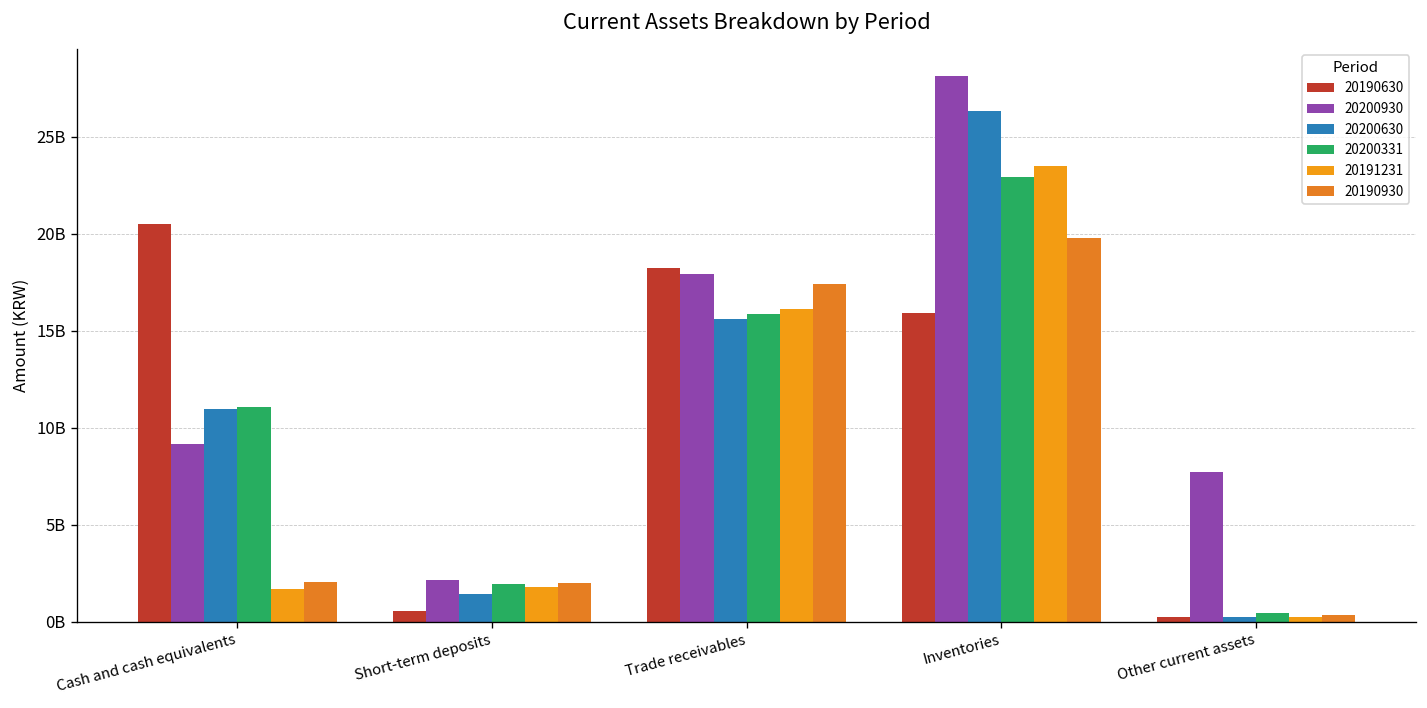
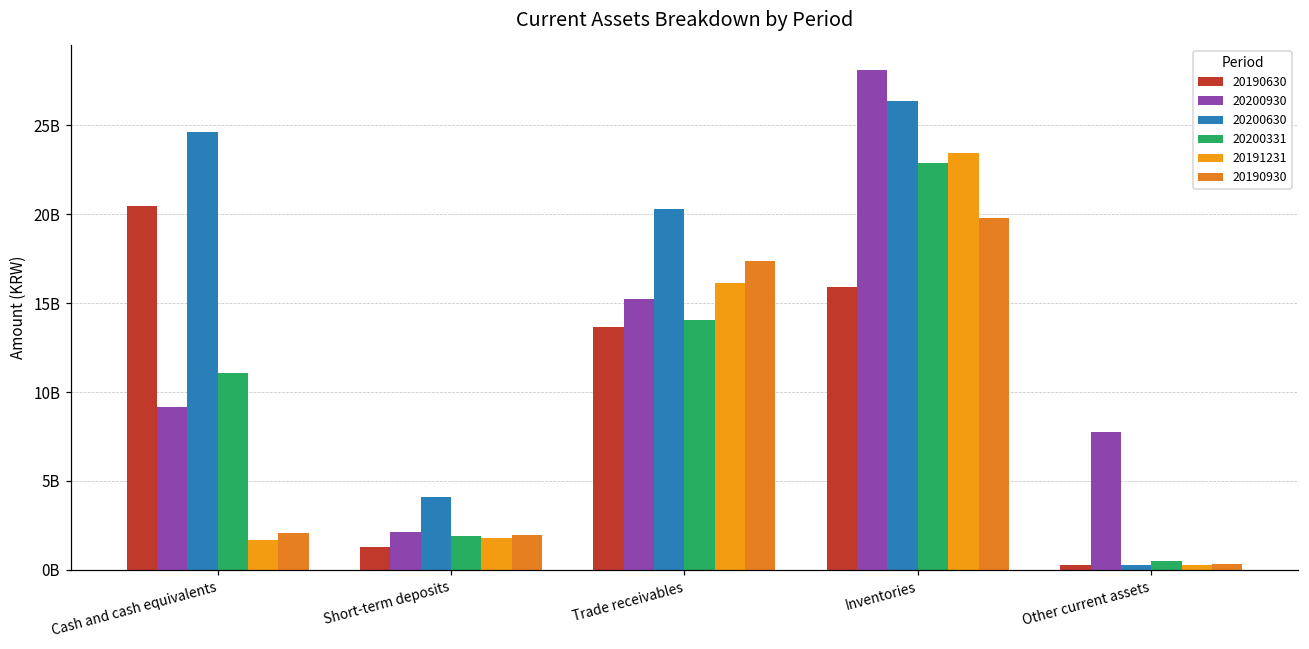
  {
    "20190630": {
      "Cash and cash equivalents": 20500000000,
-     "Short-term deposits": 500000000,
-     "Trade receivables": 18200000000,
+     "Short-term deposits": 1300000000,
+     "Trade receivables": 13700000000,
      "Inventories": 15900000000,
      "Other current assets": 300000000
    },
    "20200930": {
      "Cash and cash equivalents": 9100000000,
      "Short-term deposits": 2100000000,
-     "Trade receivables": 17900000000,
+     "Trade receivables": 15200000000,
      "Inventories": 28100000000,
      "Other current assets": 7700000000
    },
    "20200630": {
-     "Cash and cash equivalents": 11000000000,
-     "Short-term deposits": 1400000000,
-     "Trade receivables": 15600000000,
+     "Cash and cash equivalents": 24600000000,
+     "Short-term deposits": 4100000000,
+     "Trade receivables": 20300000000,
      "Inventories": 26300000000,
      "Other current assets": 200000000
    },
    "20200331": {
      "Cash and cash equivalents": 11100000000,
      "Short-term deposits": 1900000000,
-     "Trade receivables": 15900000000,
+     "Trade receivables": 14100000000,
      "Inventories": 22900000000,
      "Other current assets": 500000000
    }
  }
